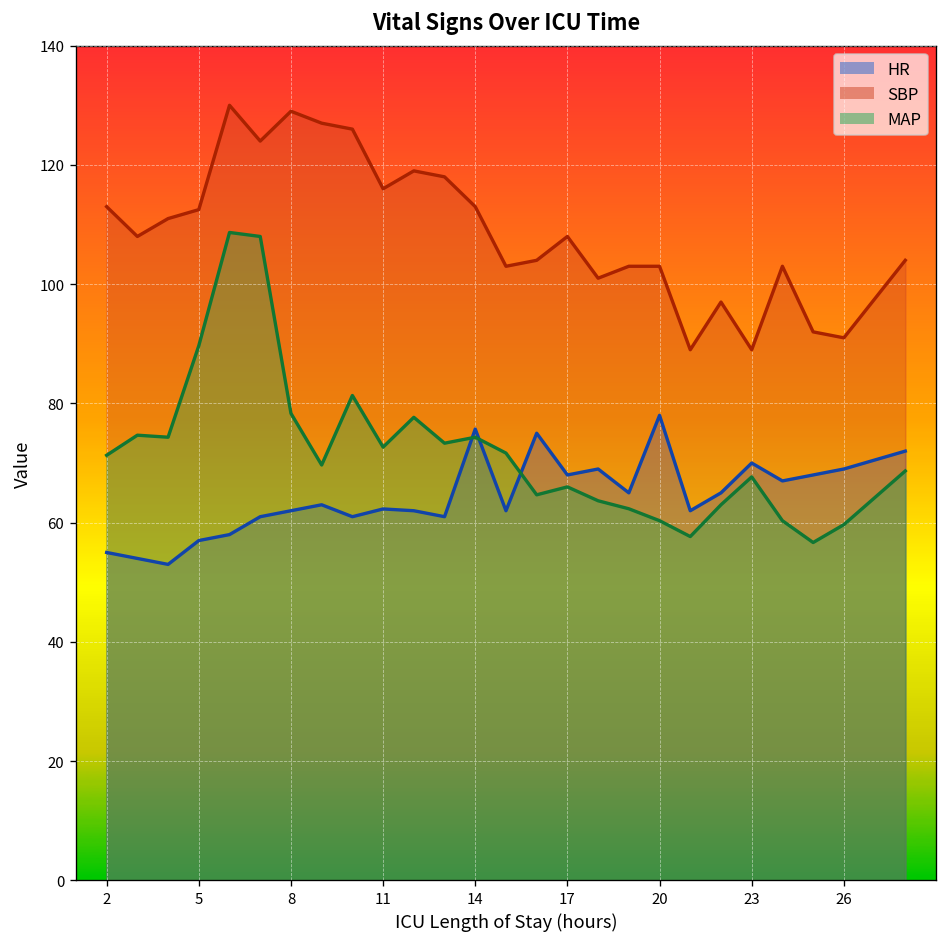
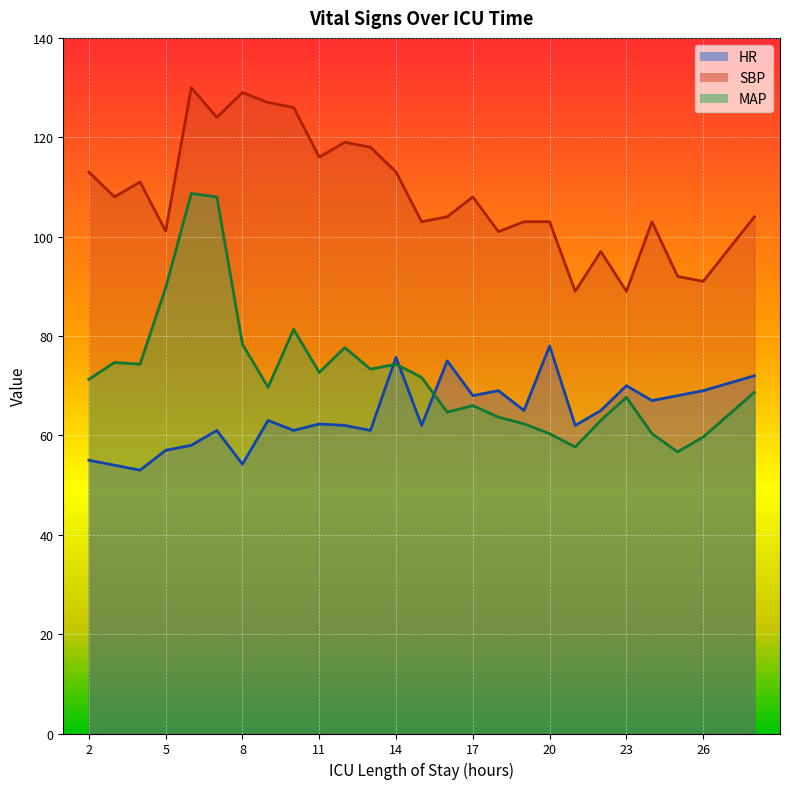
  {
    "HR": {
      "2": 55,
      "5": 57,
-     "8": 62,
+     "8": 54,
      "11": 62,
      "14": 76,
      "17": 68,
      "20": 78,
      "23": 70,
      "26": 69
    },
    "SBP": {
      "2": 113,
-     "5": 113,
+     "5": 101,
      "8": 129,
      "11": 116,
      "14": 113,
      "17": 108,
      "20": 103,
      "23": 89,
      "26": 91
    },
    "MAP": {
      "2": 71,
      "5": 90,
      "8": 78,
      "11": 73,
      "14": 74,
      "17": 66,
      "20": 60,
      "23": 68,
      "26": 60
    }
  }
